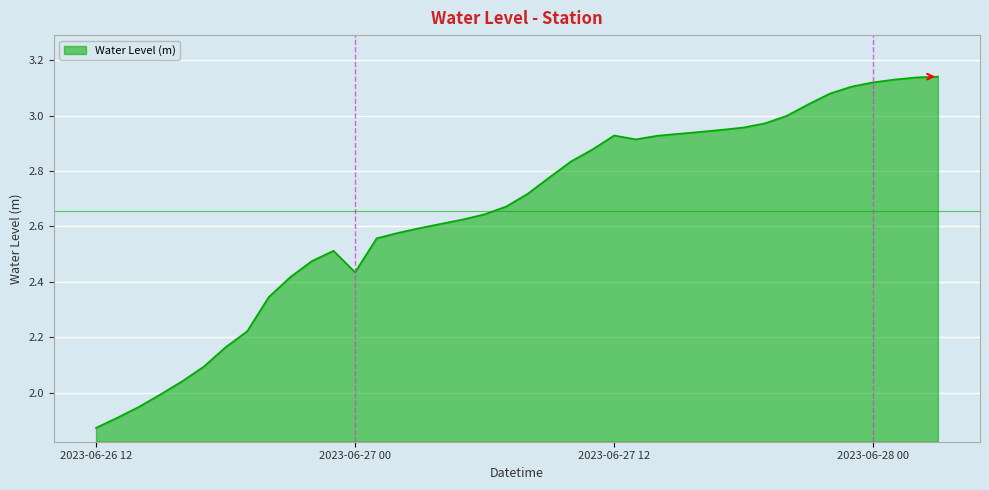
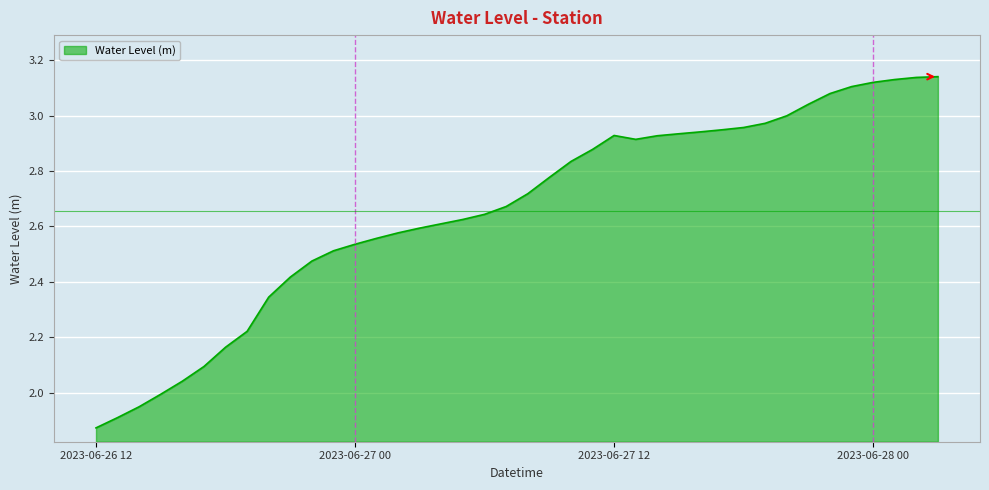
  {
    "2023-06-26 12": 1.87,
-   "2023-06-27 00": 2.43,
+   "2023-06-27 00": 2.54,
    "2023-06-27 12": 2.93,
    "2023-06-28 00": 3.12
  }
